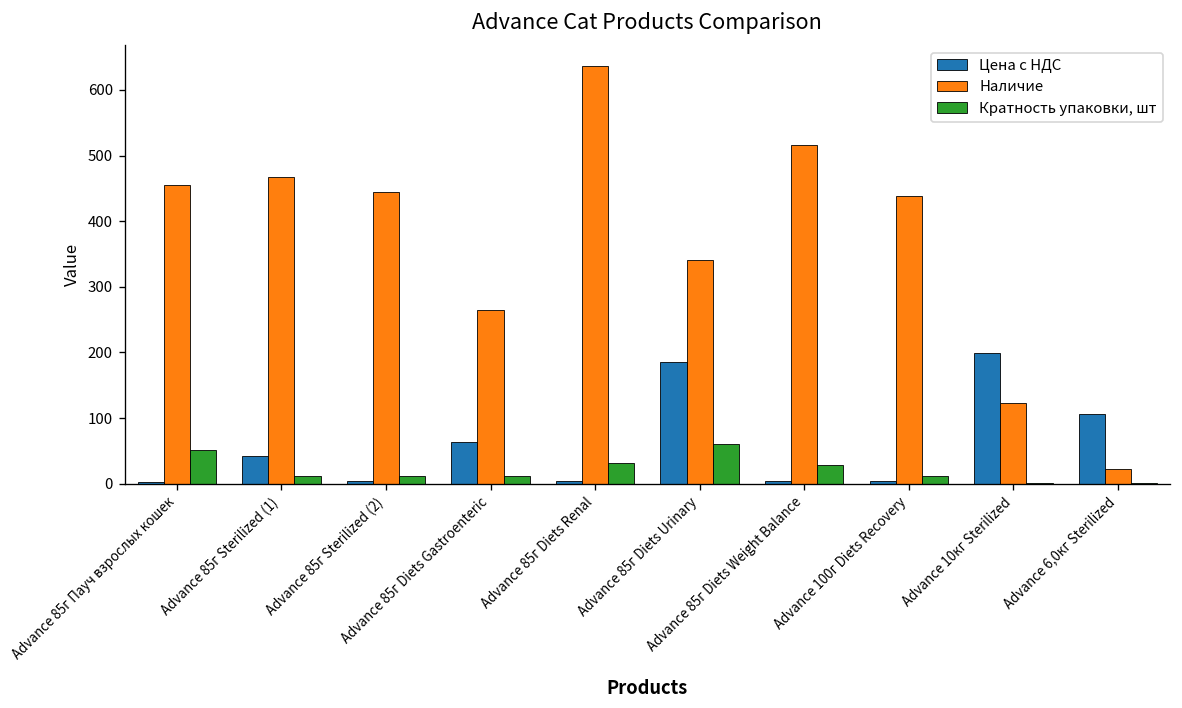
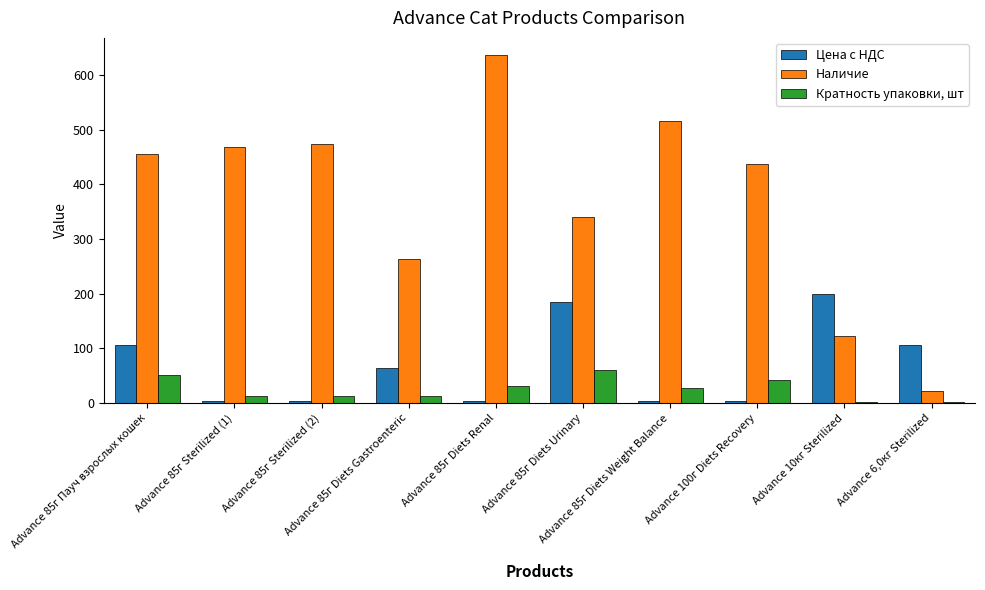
  {
    "Цена с НДС": {
-     "Advance 85г Пауч взрослых кошек": 0,
-     "Advance 85г Sterilized (1)": 40,
+     "Advance 85г Пауч взрослых кошек": 110,
+     "Advance 85г Sterilized (1)": 0,
      "Advance 85г Diets Gastroenteric": 60,
      "Advance 85г Diets Urinary": 190,
      "Advance 10кг Sterilized": 200,
      "Advance 6,0кг Sterilized": 110
    },
    "Наличие": {
      "Advance 85г Пауч взрослых кошек": 460,
      "Advance 85г Sterilized (1)": 470,
-     "Advance 85г Sterilized (2)": 440,
+     "Advance 85г Sterilized (2)": 470,
      "Advance 85г Diets Gastroenteric": 260,
      "Advance 85г Diets Renal": 640,
      "Advance 85г Diets Urinary": 340,
      "Advance 85г Diets Weight Balance": 520,
      "Advance 100г Diets Recovery": 440,
      "Advance 10кг Sterilized": 120,
      "Advance 6,0кг Sterilized": 20
    },
    "Кратность упаковки, шт": {
      "Advance 85г Пауч взрослых кошек": 50,
      "Advance 85г Sterilized (1)": 10,
      "Advance 85г Sterilized (2)": 10,
      "Advance 85г Diets Gastroenteric": 10,
      "Advance 85г Diets Renal": 30,
      "Advance 85г Diets Urinary": 60,
      "Advance 85г Diets Weight Balance": 30,
-     "Advance 100г Diets Recovery": 10
+     "Advance 100г Diets Recovery": 40
    }
  }
